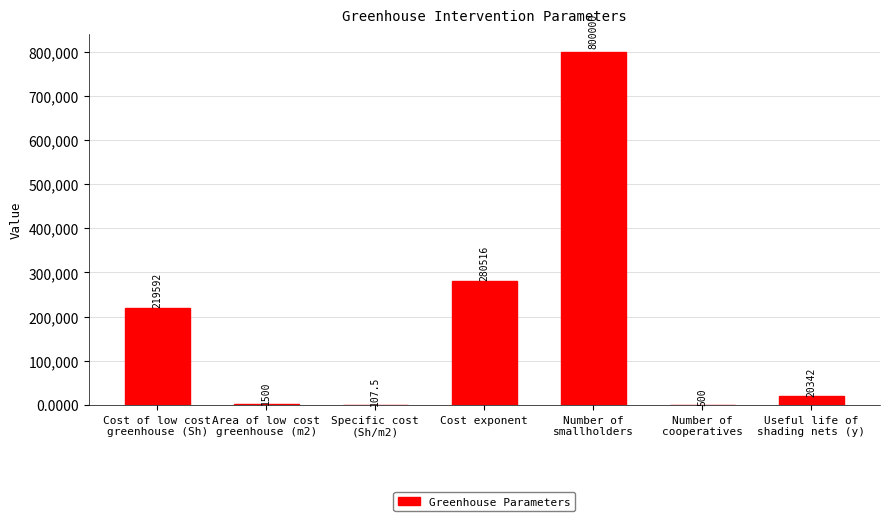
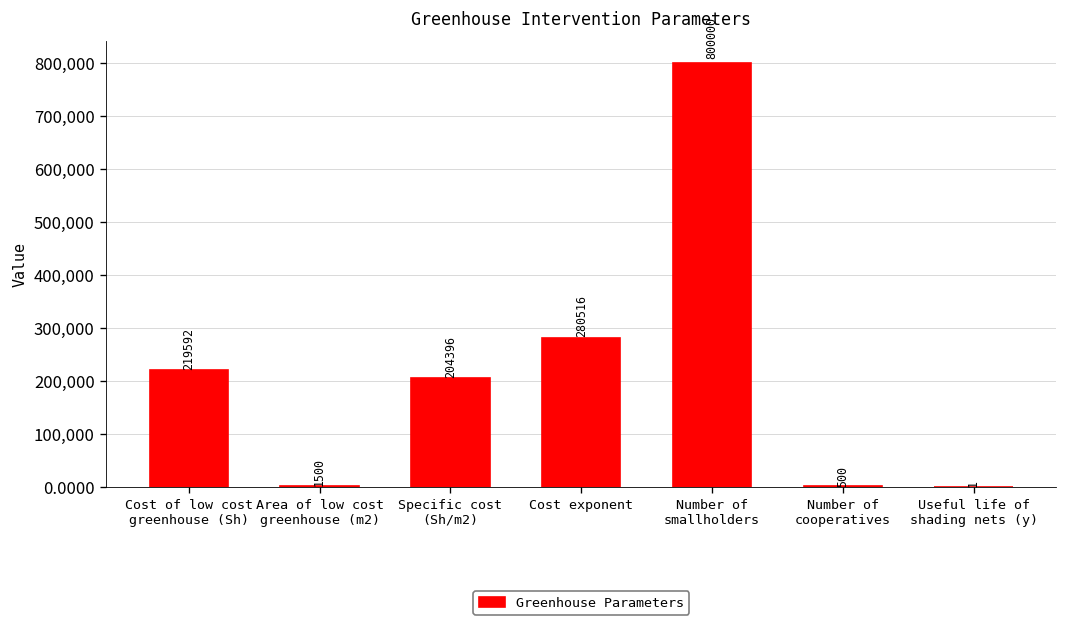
  {
    "Cost of low cost greenhouse (Sh)": 219592,
    "Area of low cost greenhouse (m2)": 1500,
-   "Specific cost (Sh/m2)": 107.5,
+   "Specific cost (Sh/m2)": 204396,
    "Cost exponent": 280516,
    "Number of smallholders": 800000,
    "Number of cooperatives": 500,
-   "Useful life of shading nets (y)": 20342
+   "Useful life of shading nets (y)": 1
  }
